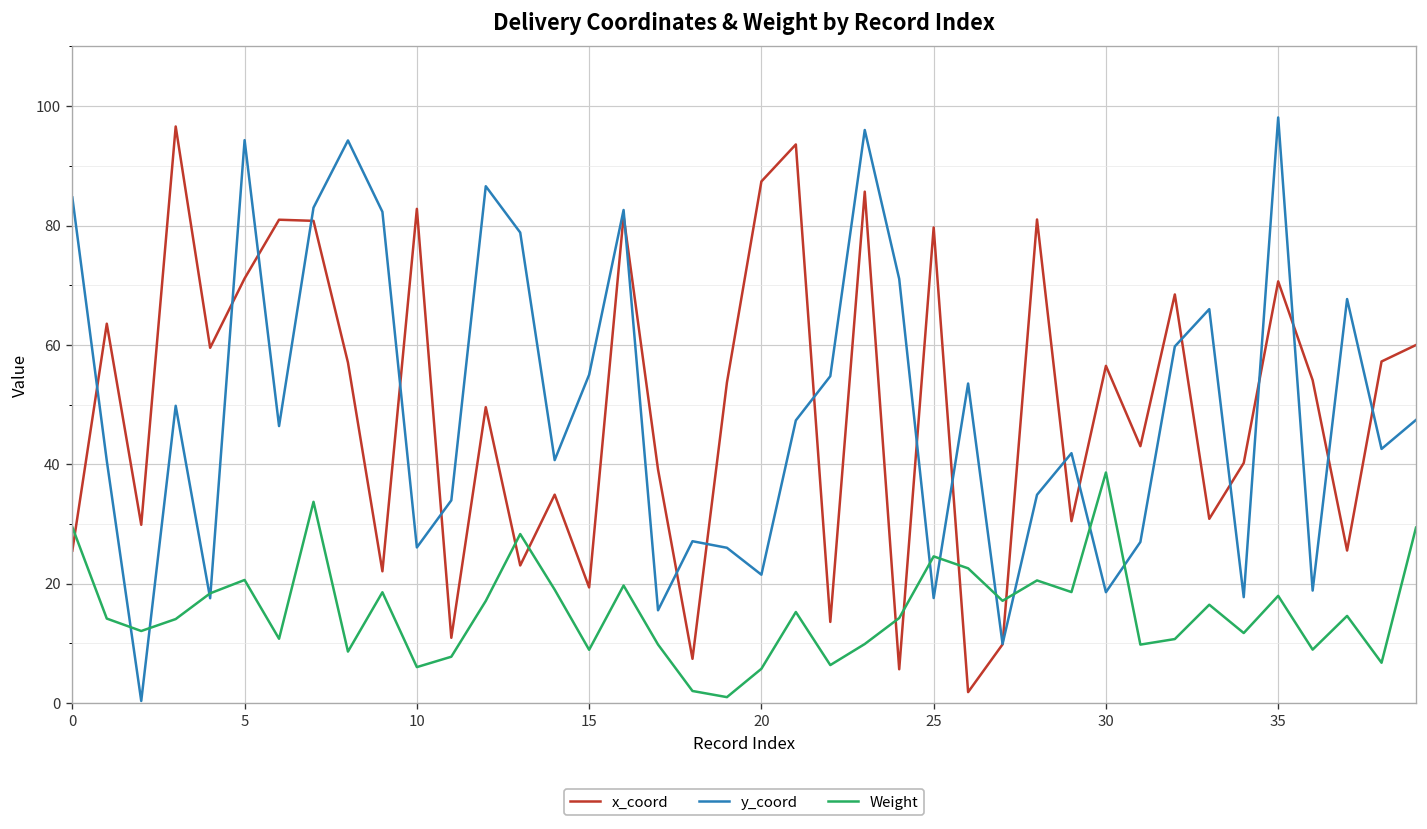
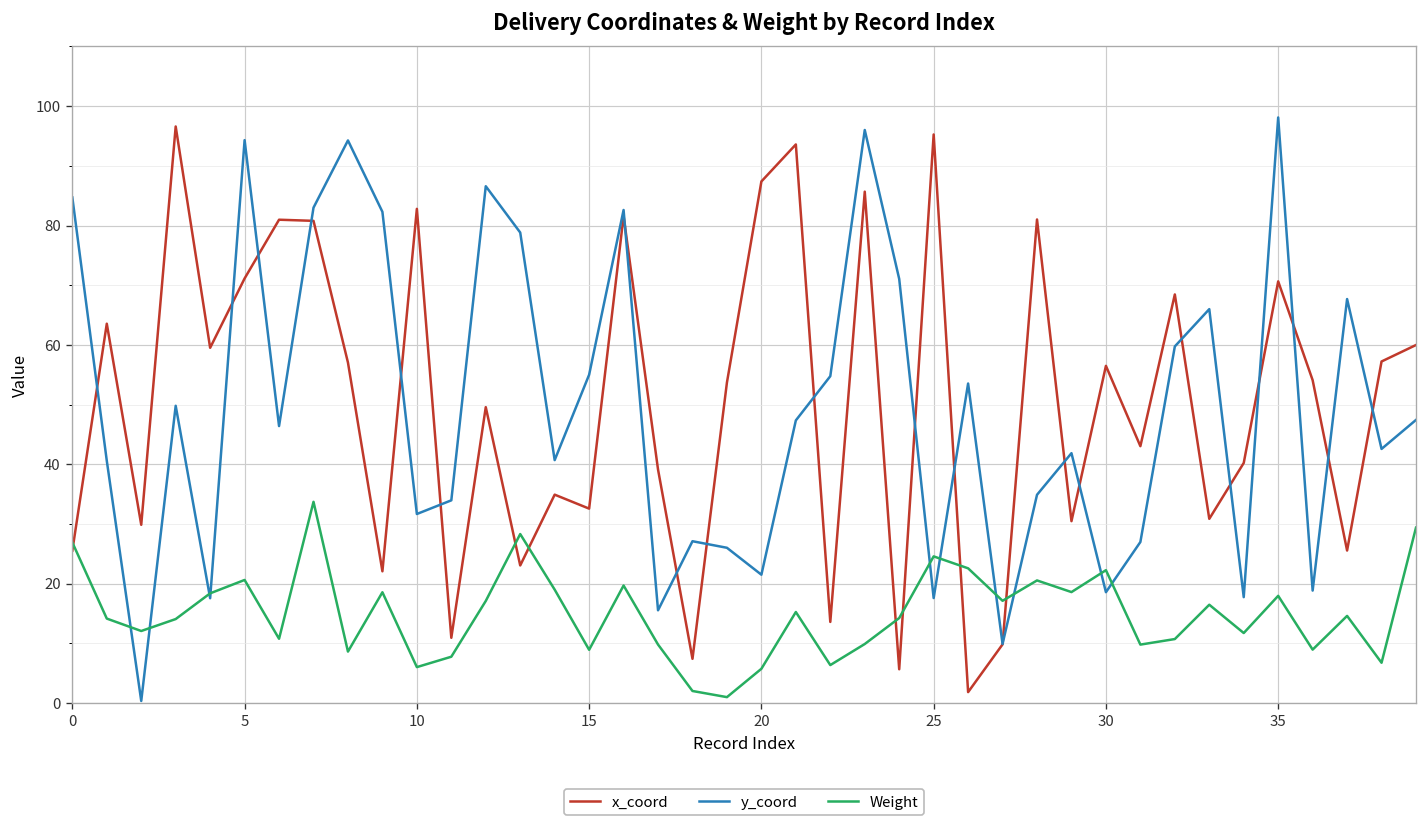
  {
    "x_coord": {
      "0": 26,
      "5": 71,
      "10": 83,
-     "15": 19,
+     "15": 33,
      "20": 87,
-     "25": 80,
+     "25": 95,
      "30": 57,
      "35": 71
    },
    "y_coord": {
      "0": 85,
      "5": 94,
-     "10": 26,
+     "10": 32,
      "15": 55,
      "20": 22,
      "25": 18,
      "30": 19,
      "35": 98
    },
    "Weight": {
-     "0": 29,
+     "0": 27,
      "5": 21,
      "10": 6,
      "15": 9,
      "20": 6,
      "25": 25,
-     "30": 39,
+     "30": 22,
      "35": 18
    }
  }
